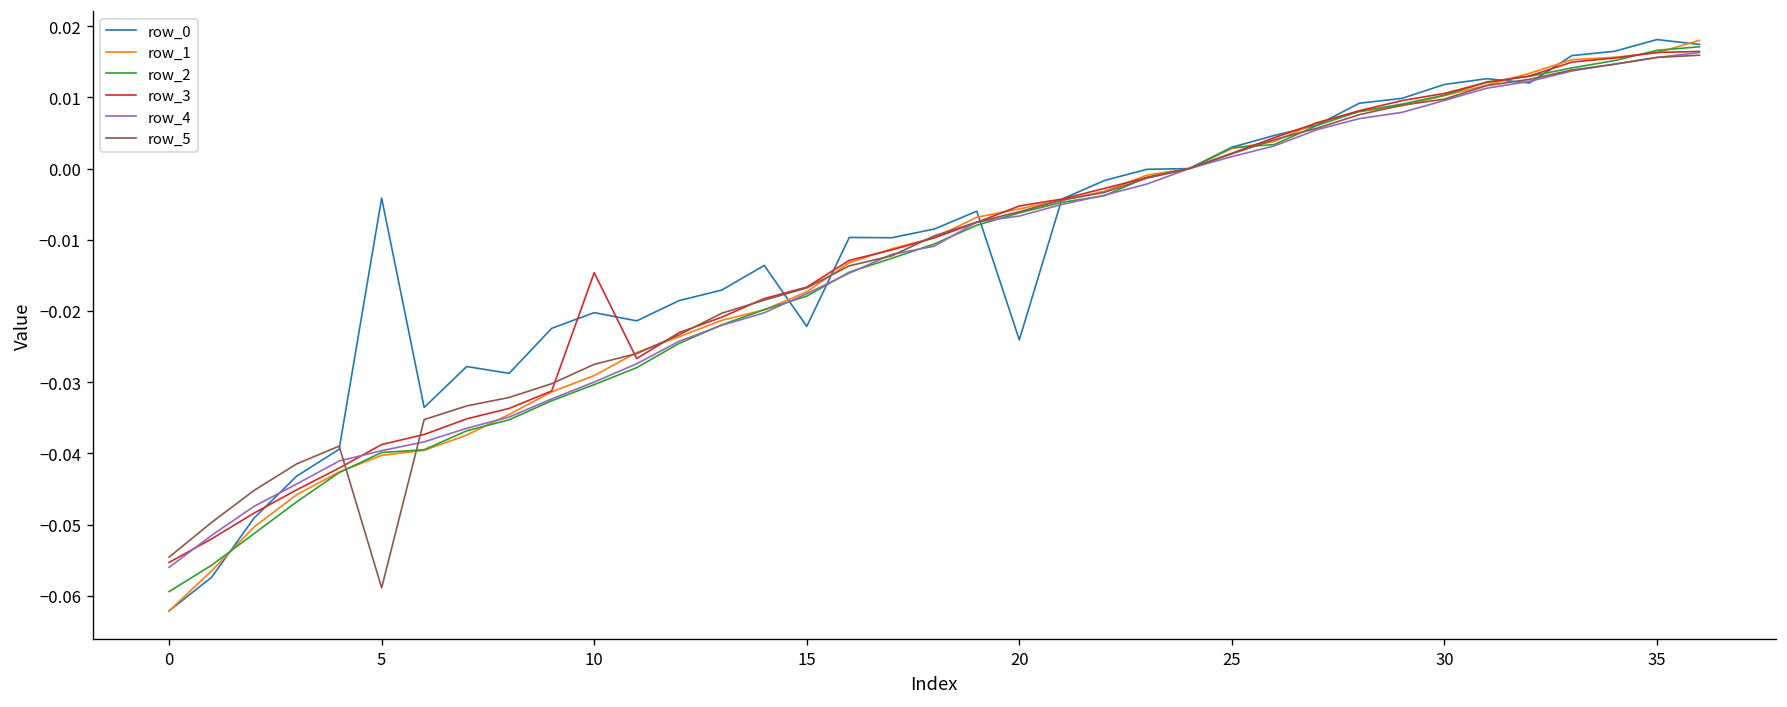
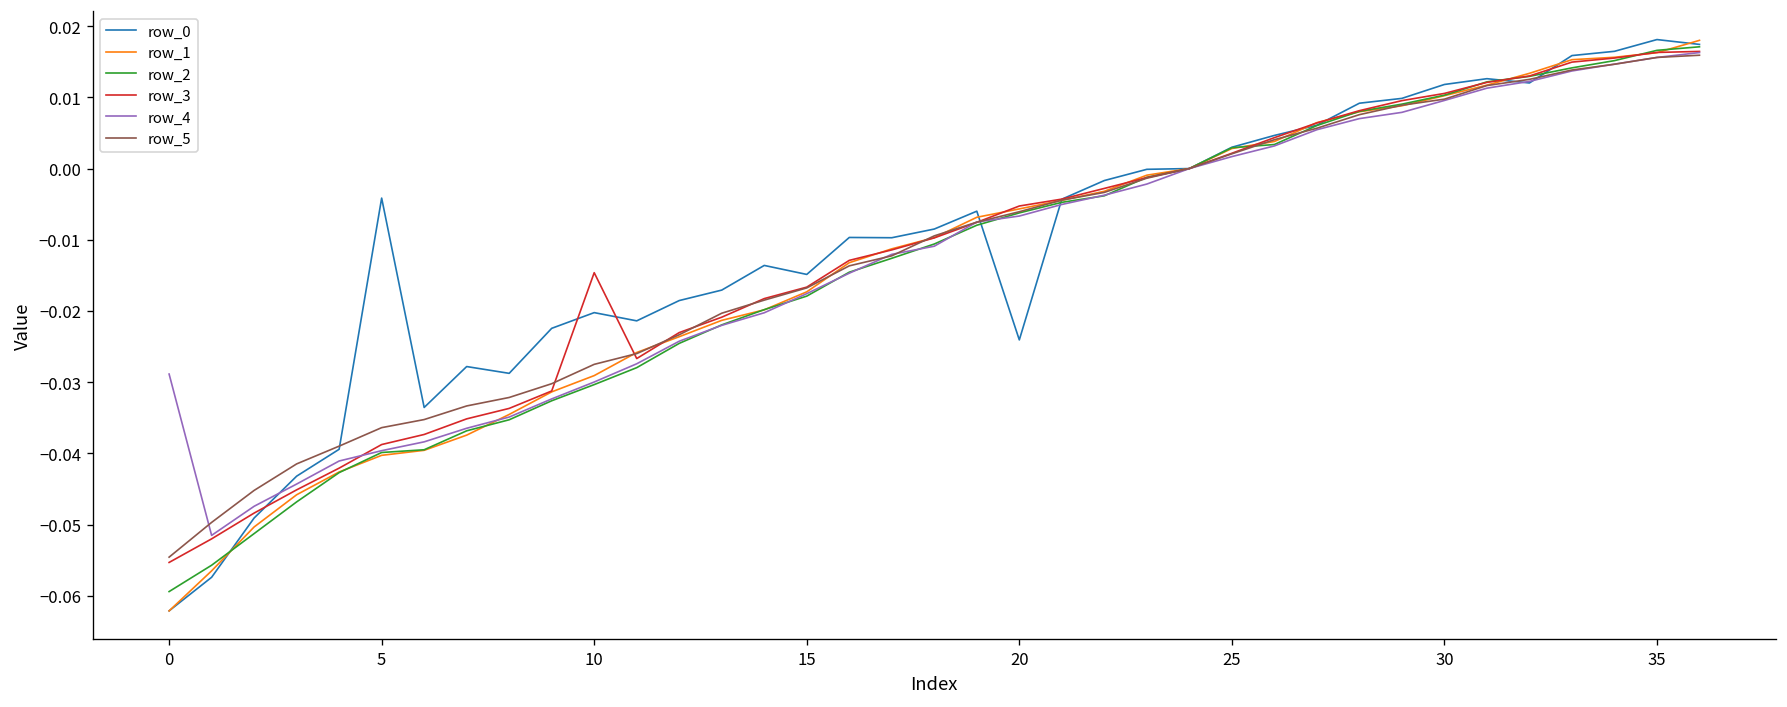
  {
    "row_0": {
      "5": -0.004,
      "10": -0.020,
-     "15": -0.022,
+     "15": -0.015,
      "20": -0.024,
      "30": 0.012,
      "35": 0.018
    },
    "row_1": {
      "10": -0.029
    },
    "row_2": {
      "0": -0.059
    },
    "row_3": {
      "0": -0.055,
      "5": -0.039,
      "10": -0.015
    },
    "row_4": {
-     "0": -0.056,
+     "0": -0.029,
      "20": -0.007
    },
    "row_5": {
      "0": -0.055,
-     "5": -0.059,
+     "5": -0.036,
      "10": -0.027
    }
  }
